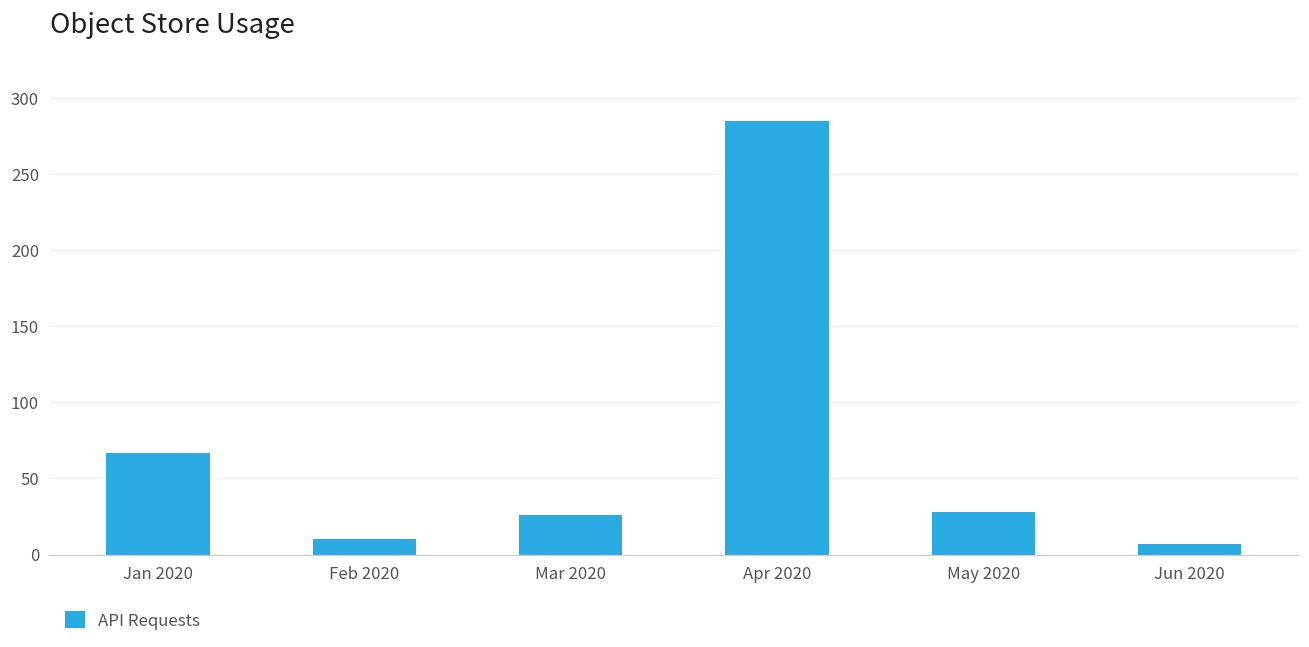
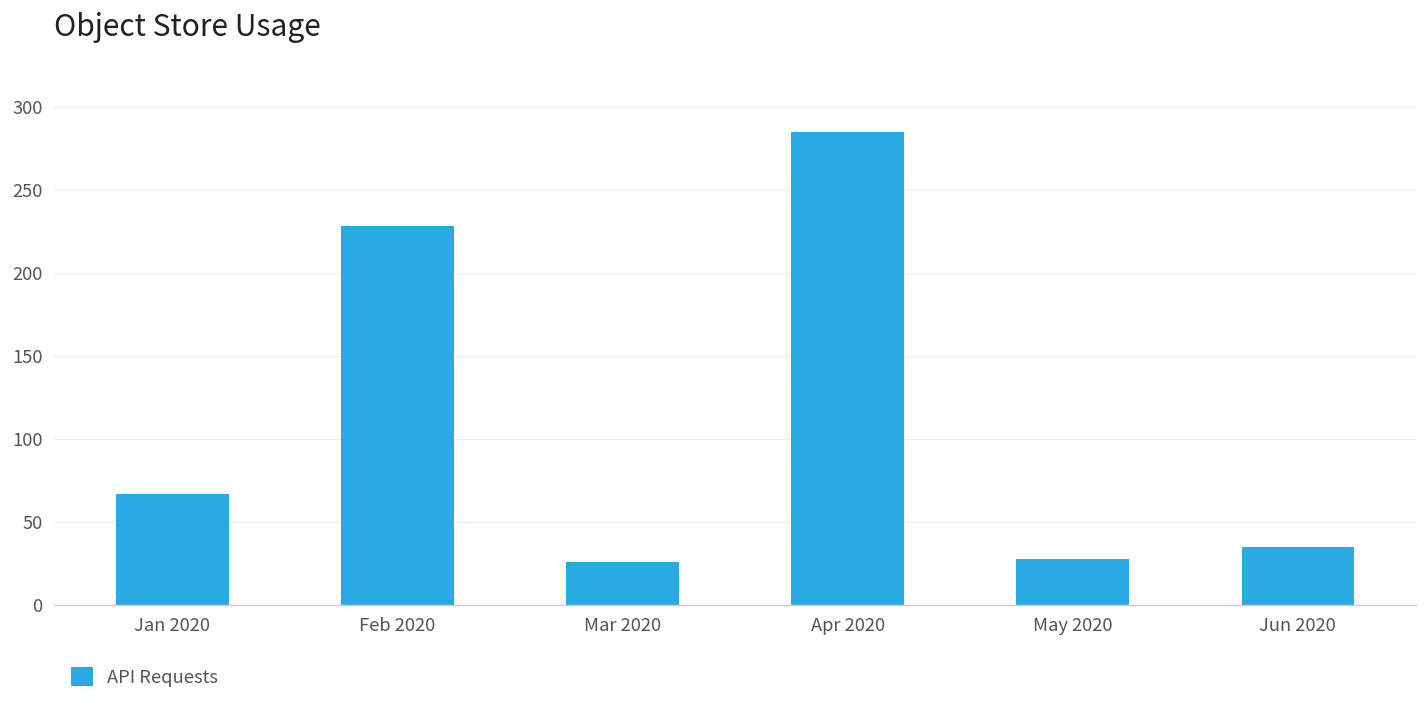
  {
    "Jan 2020": 67,
-   "Feb 2020": 10,
+   "Feb 2020": 228,
    "Mar 2020": 26,
    "Apr 2020": 285,
    "May 2020": 28,
-   "Jun 2020": 7
+   "Jun 2020": 35
  }
